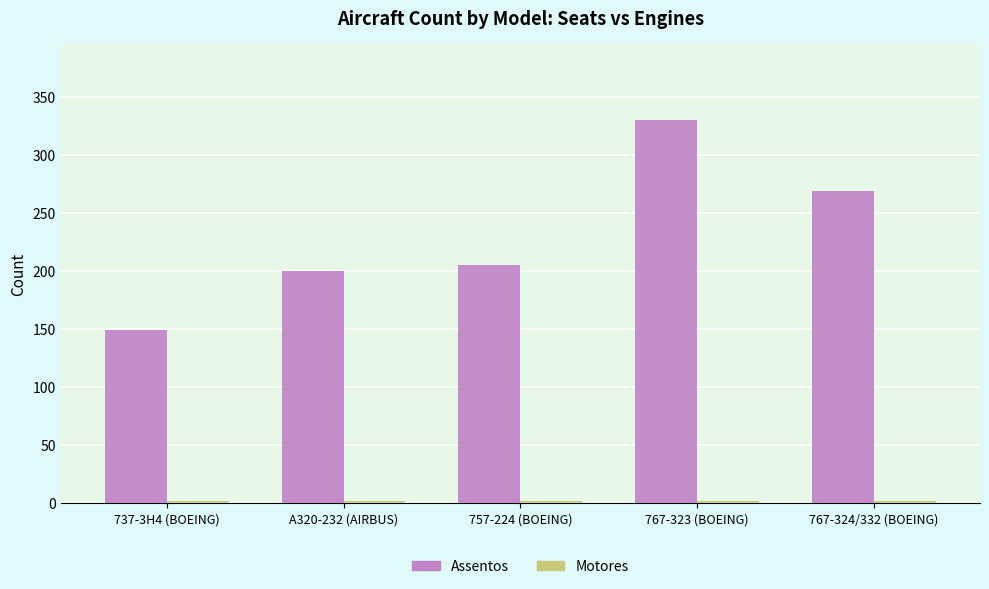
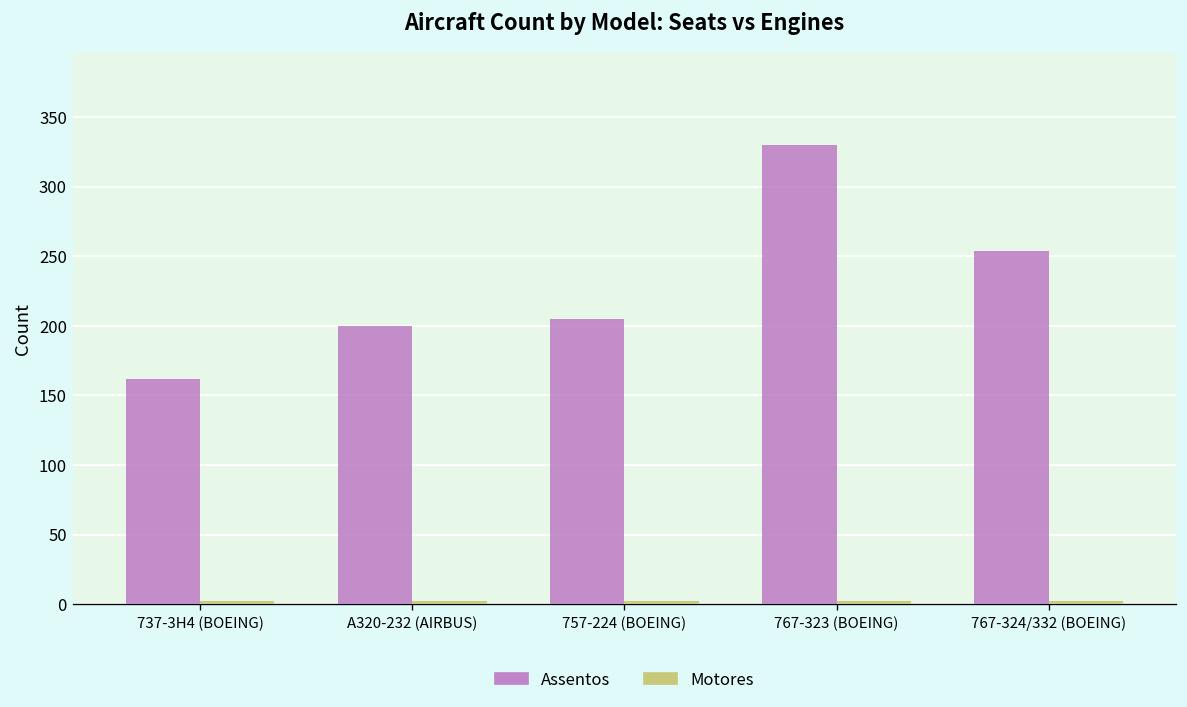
  {
    "Assentos": {
-     "737-3H4 (BOEING)": 149,
+     "737-3H4 (BOEING)": 162,
      "A320-232 (AIRBUS)": 200,
      "757-224 (BOEING)": 205,
      "767-323 (BOEING)": 330,
-     "767-324/332 (BOEING)": 269
+     "767-324/332 (BOEING)": 254
    }
  }
